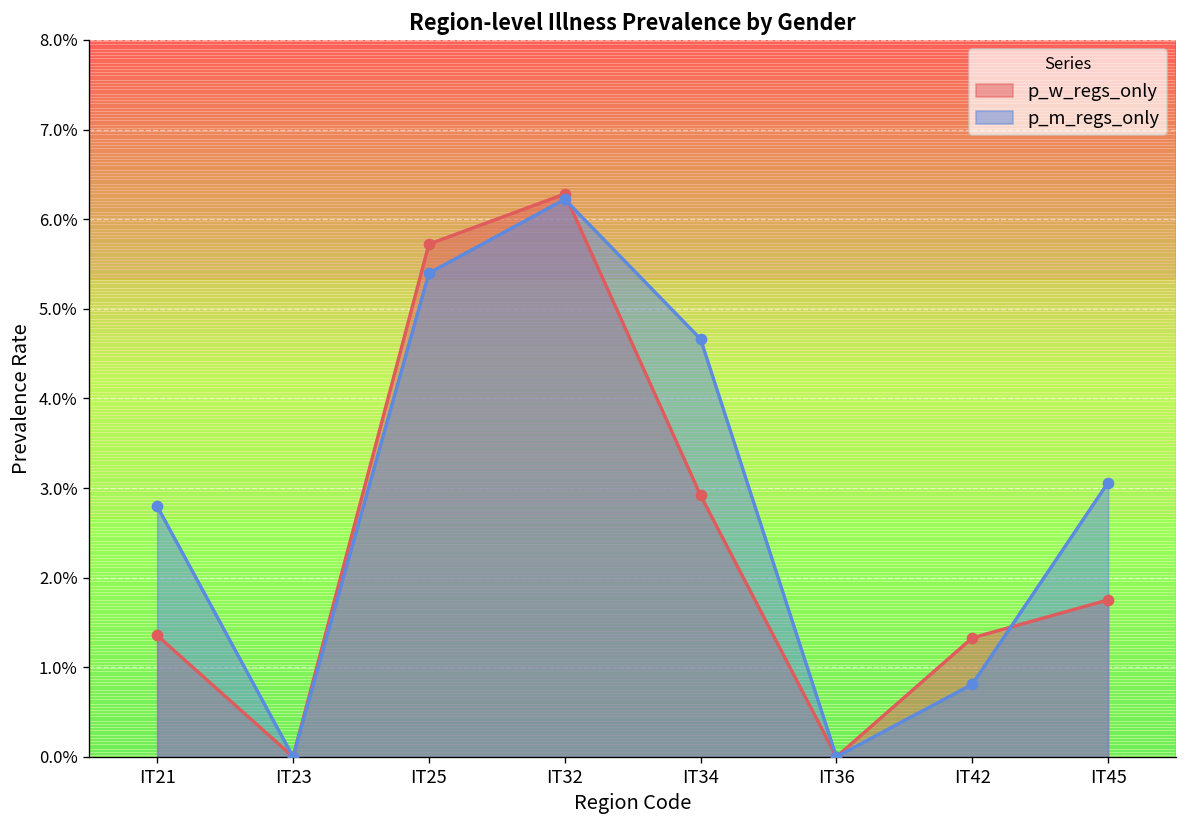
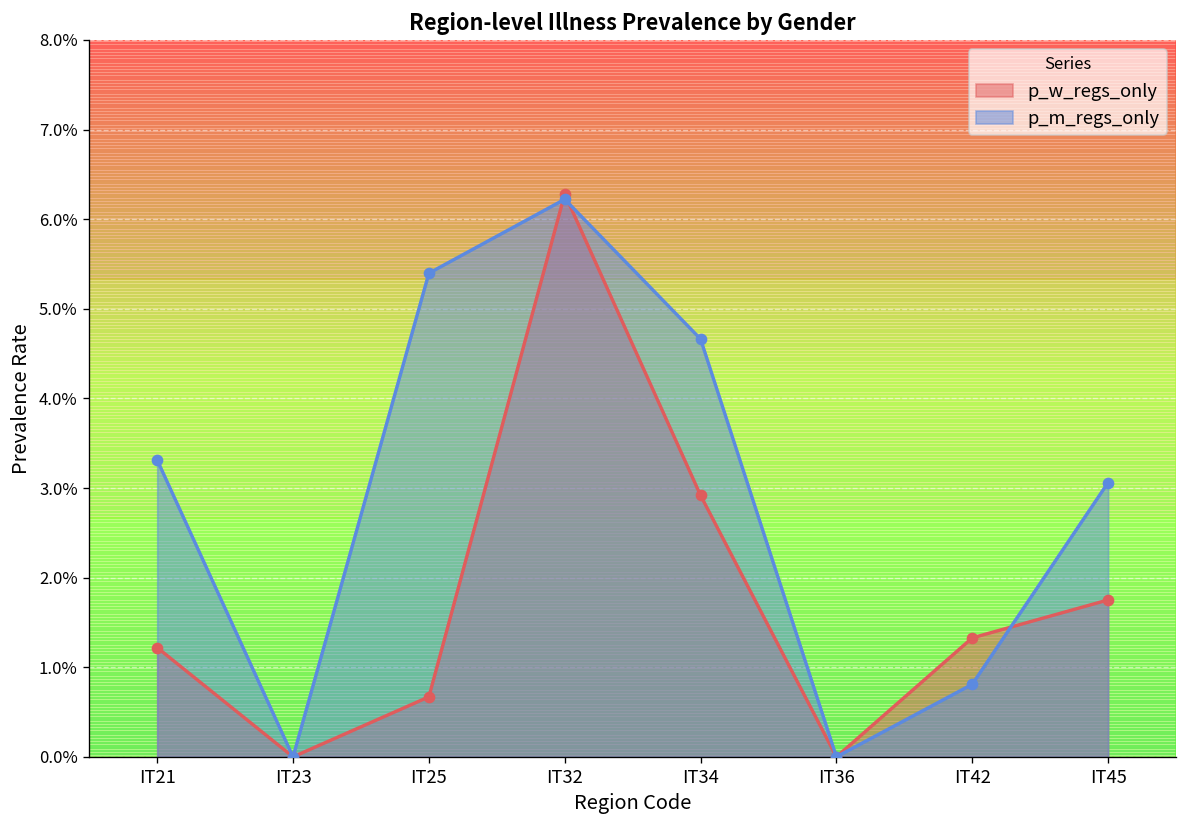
  {
    "p_w_regs_only": {
-     "IT21": "1.4%",
-     "IT25": "5.7%",
+     "IT21": "1.2%",
+     "IT25": "0.7%",
      "IT32": "6.3%",
      "IT34": "2.9%",
      "IT42": "1.3%",
      "IT45": "1.8%"
    },
    "p_m_regs_only": {
-     "IT21": "2.8%",
+     "IT21": "3.3%",
      "IT25": "5.4%",
      "IT32": "6.2%",
      "IT34": "4.7%",
      "IT42": "0.8%",
      "IT45": "3.1%"
    }
  }
